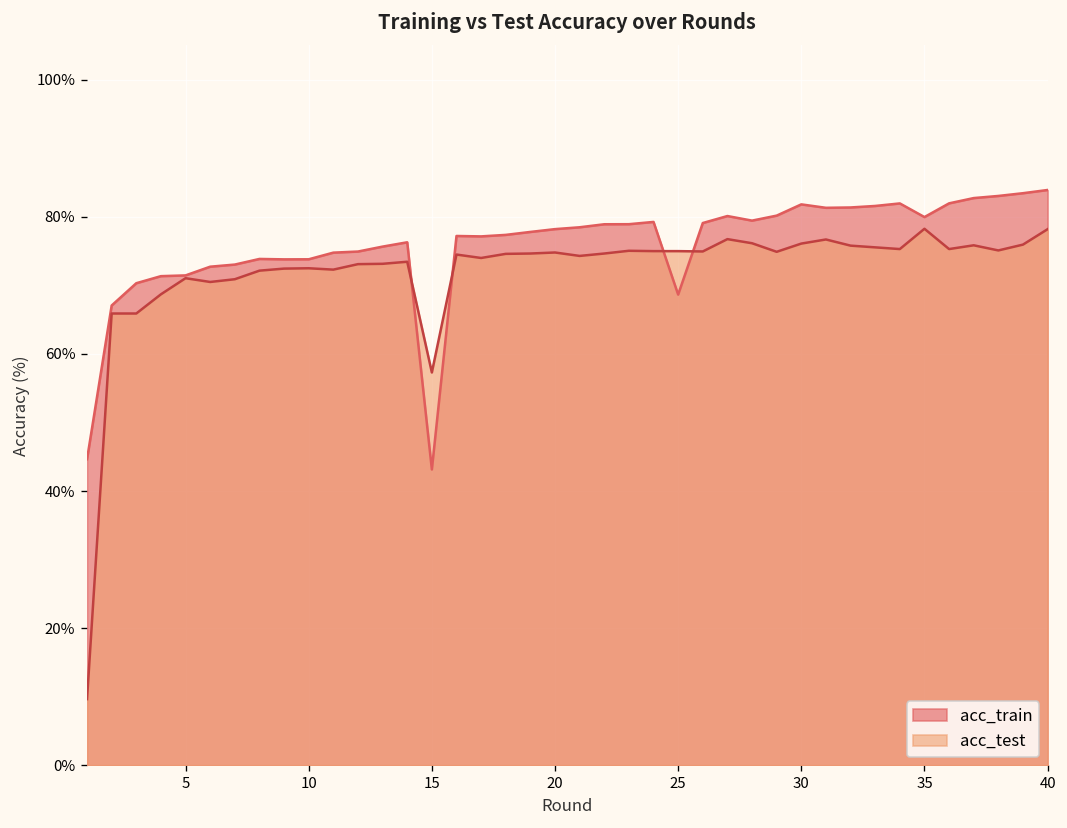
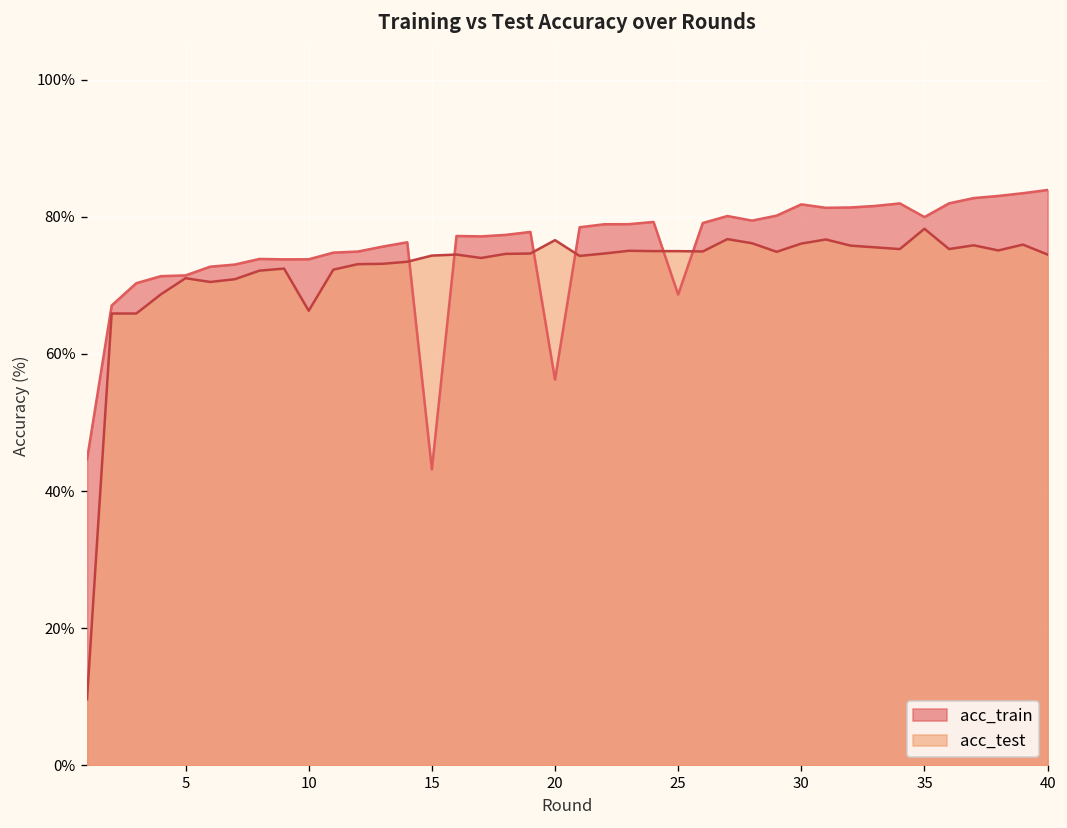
  {
    "acc_train": {
      "10": "74%",
      "15": "43%",
-     "20": "78%",
+     "20": "56%",
      "25": "69%",
      "30": "82%",
      "35": "80%",
      "40": "84%"
    },
    "acc_test": {
-     "10": "73%",
-     "15": "57%",
-     "20": "75%",
+     "10": "66%",
+     "15": "74%",
+     "20": "77%",
      "25": "75%",
      "30": "76%",
      "35": "78%",
-     "40": "78%"
+     "40": "75%"
    }
  }
